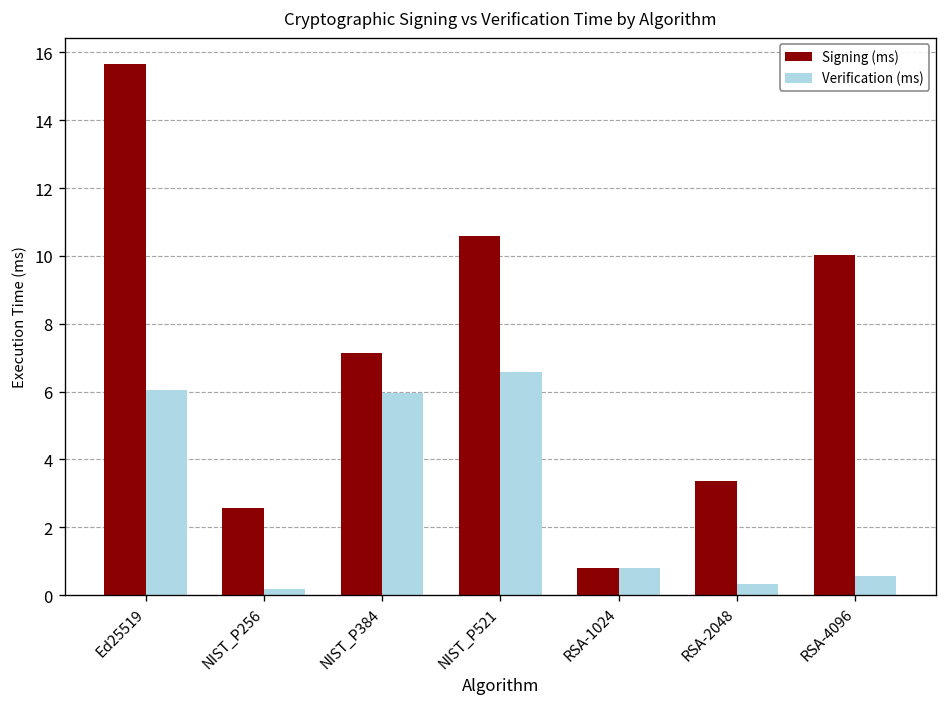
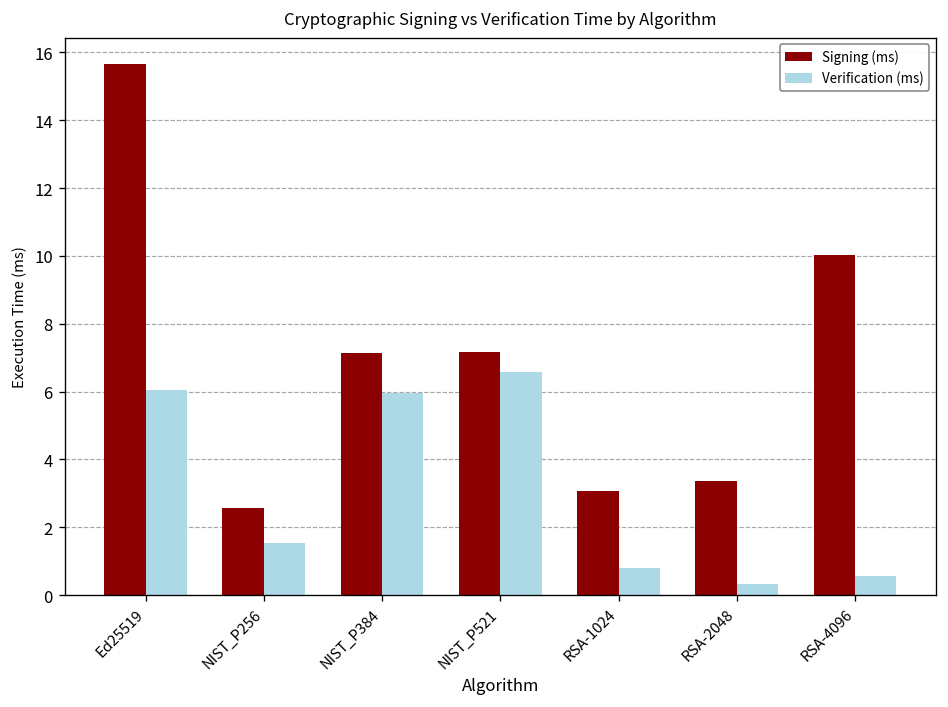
  {
    "Signing (ms)": {
      "Ed25519": 15.7,
      "NIST_P256": 2.6,
      "NIST_P384": 7.1,
-     "NIST_P521": 10.6,
-     "RSA-1024": 0.8,
+     "NIST_P521": 7.2,
+     "RSA-1024": 3.1,
      "RSA-2048": 3.4,
      "RSA-4096": 10.0
    },
    "Verification (ms)": {
      "Ed25519": 6.0,
-     "NIST_P256": 0.2,
+     "NIST_P256": 1.5,
      "NIST_P384": 6.0,
      "NIST_P521": 6.6,
      "RSA-1024": 0.8,
      "RSA-2048": 0.3,
      "RSA-4096": 0.6
    }
  }
